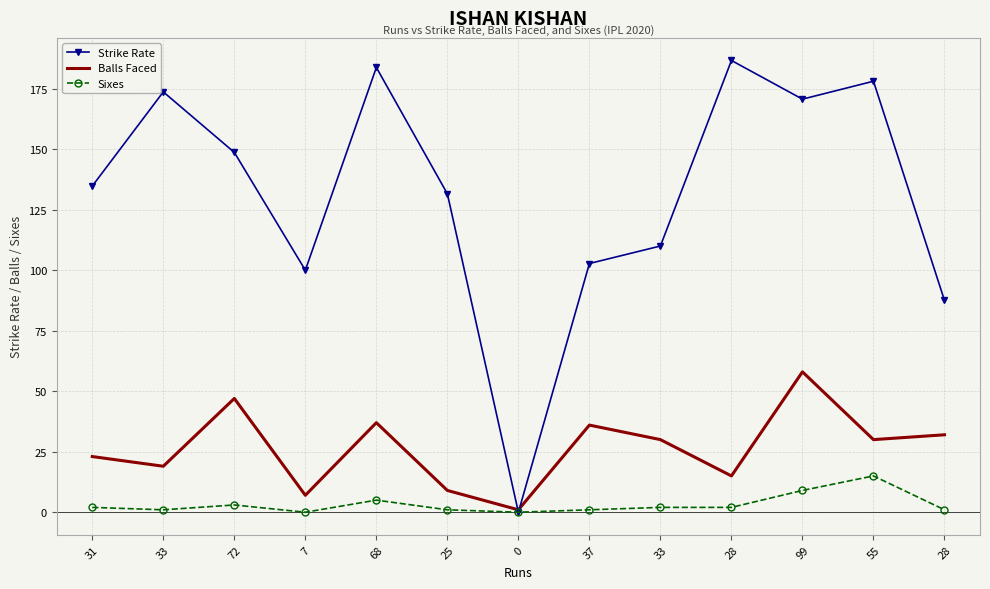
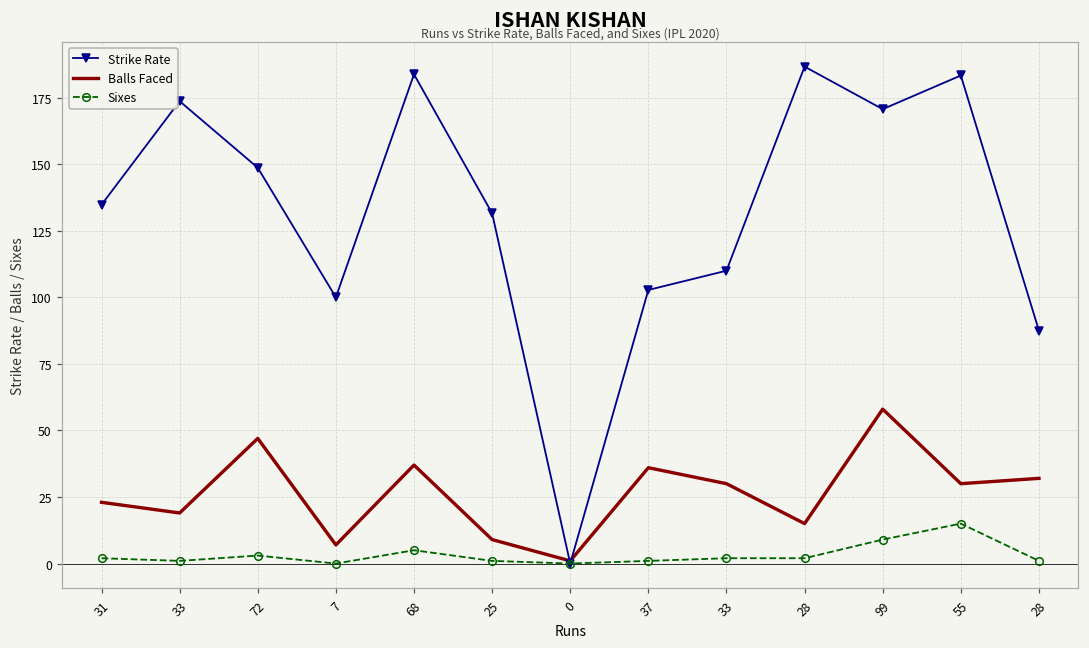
  {
    "Strike Rate": {
      "31": 135,
      "72": 149,
      "7": 100,
      "68": 184,
      "25": 132,
      "37": 103,
      "99": 171,
-     "55": 178
+     "55": 183
    },
    "Balls Faced": {
      "31": 23,
      "72": 47,
      "7": 7,
      "68": 37,
      "25": 9,
      "37": 36,
      "99": 58,
      "55": 30
    },
    "Sixes": {
      "31": 2,
      "72": 3,
      "7": 0,
      "68": 5,
      "25": 1,
      "37": 1,
      "99": 9,
      "55": 15
    }
  }
